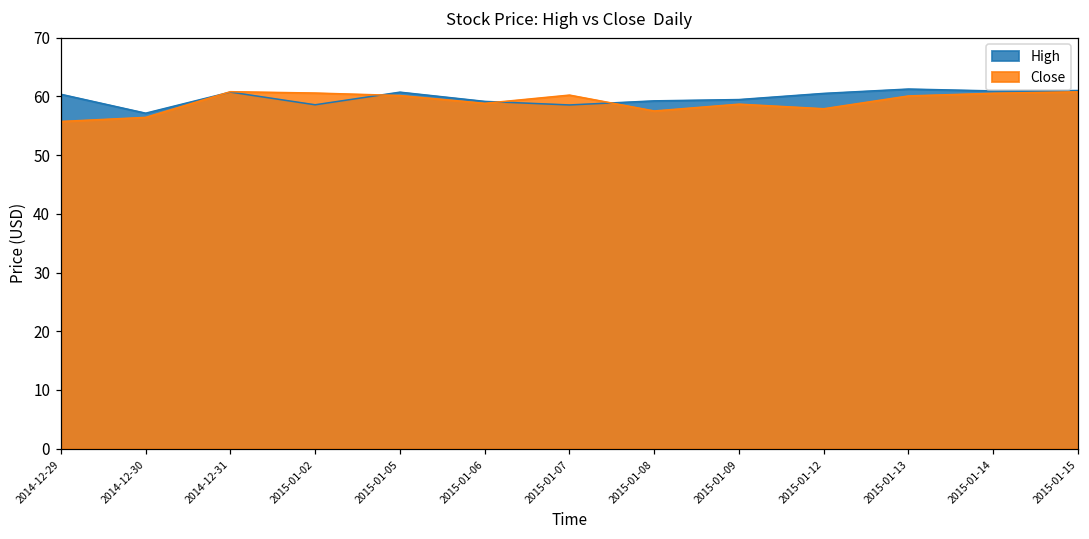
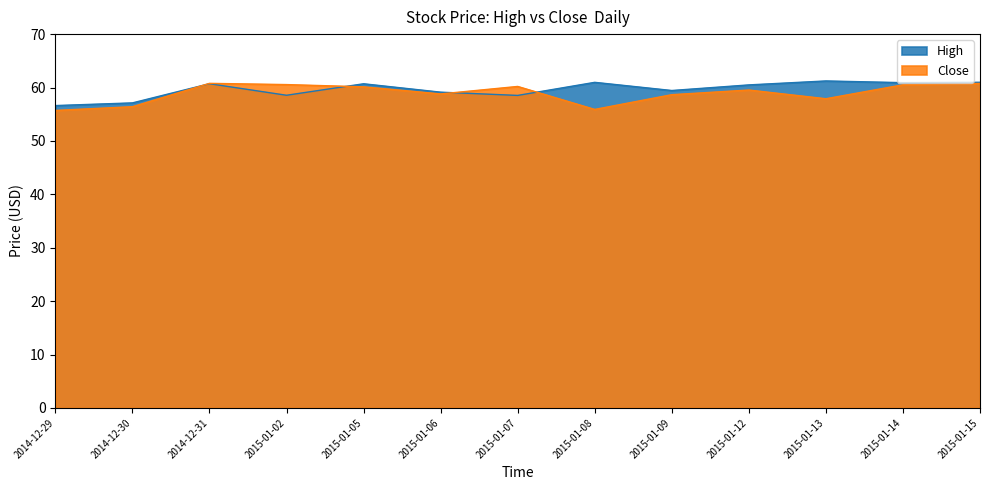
  {
    "High": {
-     "2014-12-29": 60,
+     "2014-12-29": 57,
      "2014-12-30": 57,
      "2015-01-02": 59,
      "2015-01-05": 61,
      "2015-01-07": 59,
-     "2015-01-08": 59,
+     "2015-01-08": 61,
      "2015-01-09": 59,
      "2015-01-12": 60,
      "2015-01-13": 61
    },
    "Close": {
      "2014-12-29": 56,
      "2014-12-30": 56,
      "2015-01-02": 61,
      "2015-01-05": 60,
      "2015-01-07": 60,
-     "2015-01-08": 58,
+     "2015-01-08": 56,
      "2015-01-09": 59,
-     "2015-01-12": 58,
-     "2015-01-13": 60
+     "2015-01-12": 60,
+     "2015-01-13": 58
    }
  }
